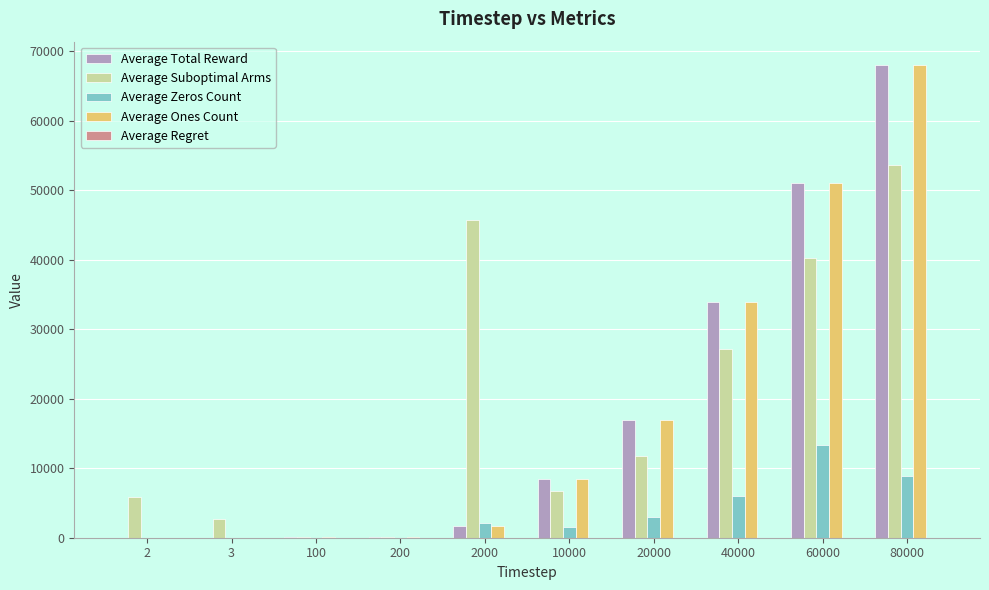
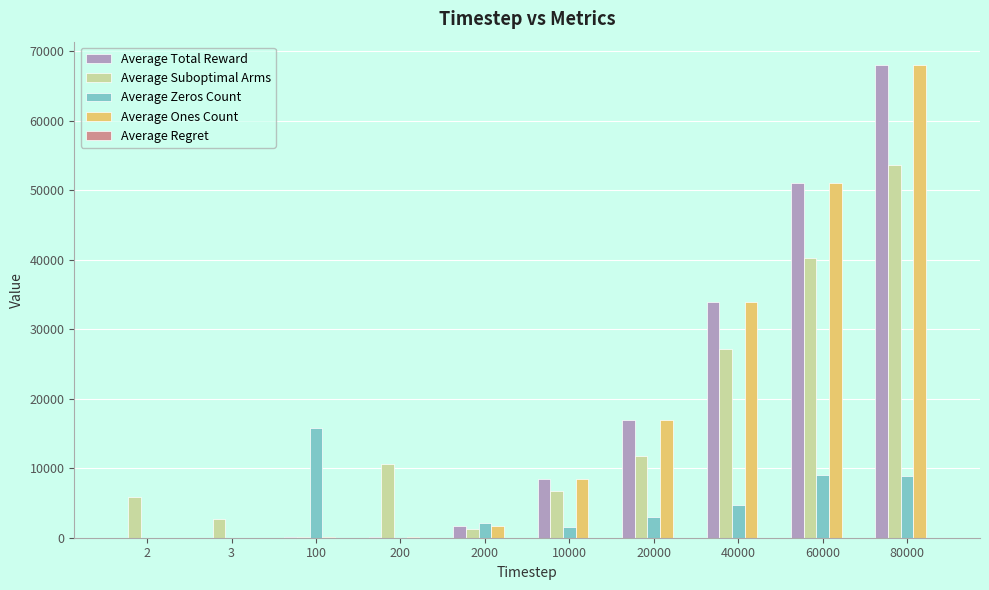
  {
    "Average Suboptimal Arms": {
      "2": 6000,
      "3": 3000,
-     "200": 0,
-     "2000": 46000,
+     "200": 11000,
+     "2000": 1000,
      "10000": 7000,
      "20000": 12000,
      "40000": 27000,
      "60000": 40000,
      "80000": 54000
    },
    "Average Zeros Count": {
-     "100": 0,
+     "100": 16000,
      "2000": 2000,
      "10000": 1000,
      "20000": 3000,
-     "40000": 6000,
-     "60000": 13000,
+     "40000": 5000,
+     "60000": 9000,
      "80000": 9000
    },
    "Average Ones Count": {
      "2000": 2000,
      "10000": 9000,
      "20000": 17000,
      "40000": 34000,
      "60000": 51000,
      "80000": 68000
    }
  }
